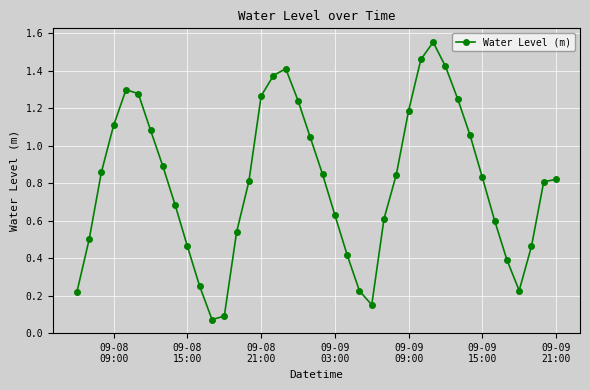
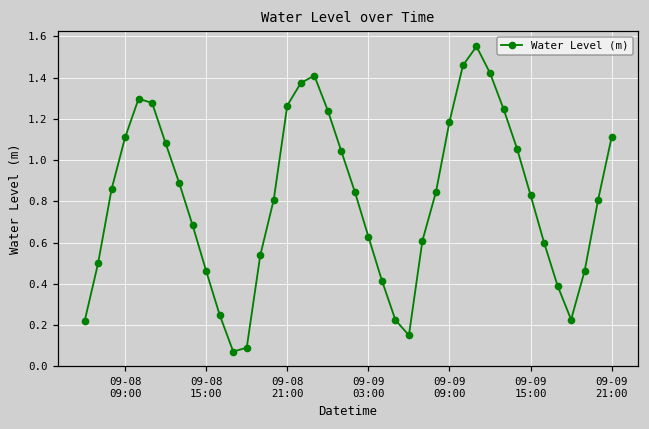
  {
    "09-08 09:00": 1.11,
    "09-08 15:00": 0.46,
    "09-08 21:00": 1.26,
    "09-09 03:00": 0.63,
    "09-09 09:00": 1.19,
    "09-09 15:00": 0.83,
-   "09-09 21:00": 0.82
+   "09-09 21:00": 1.11
  }
